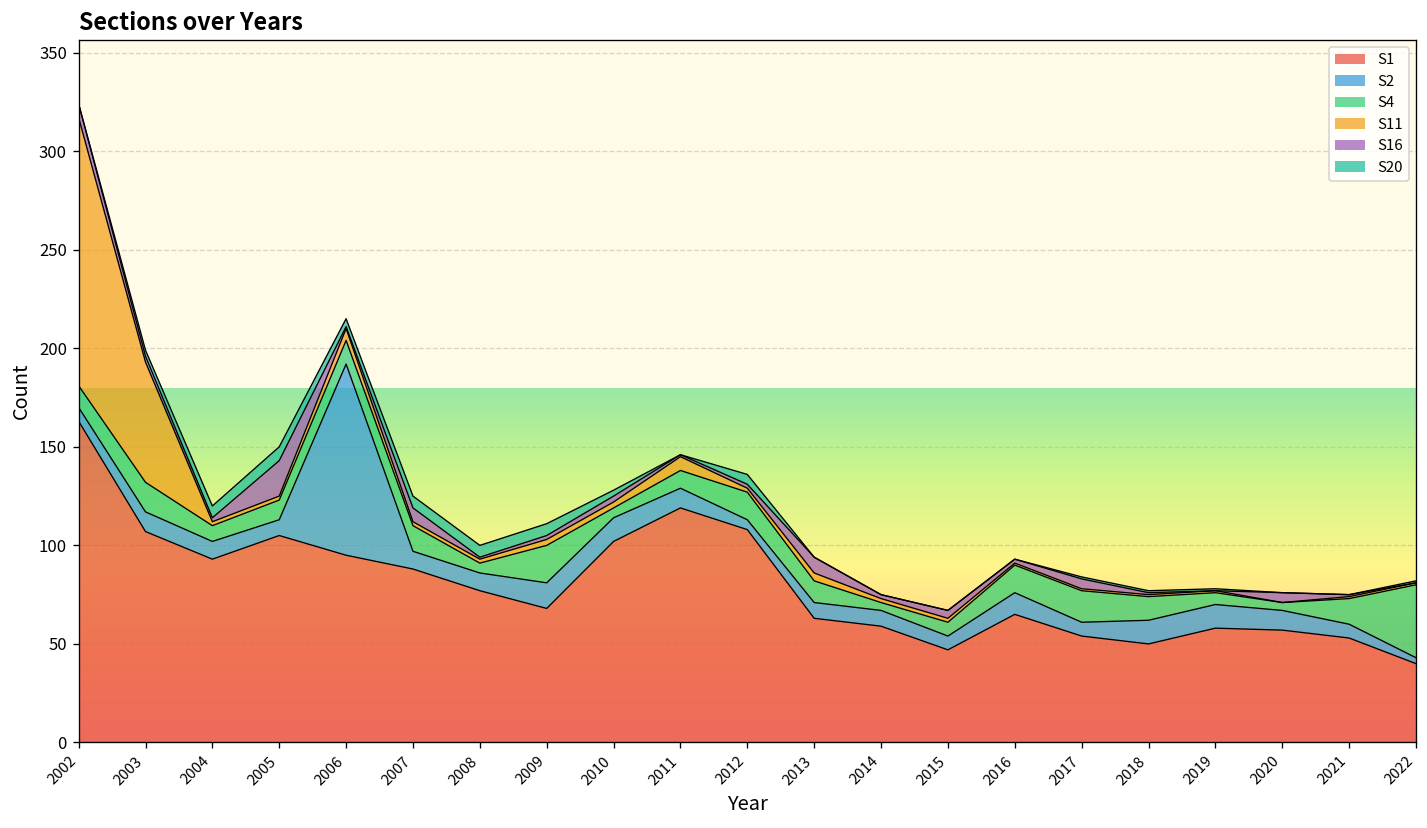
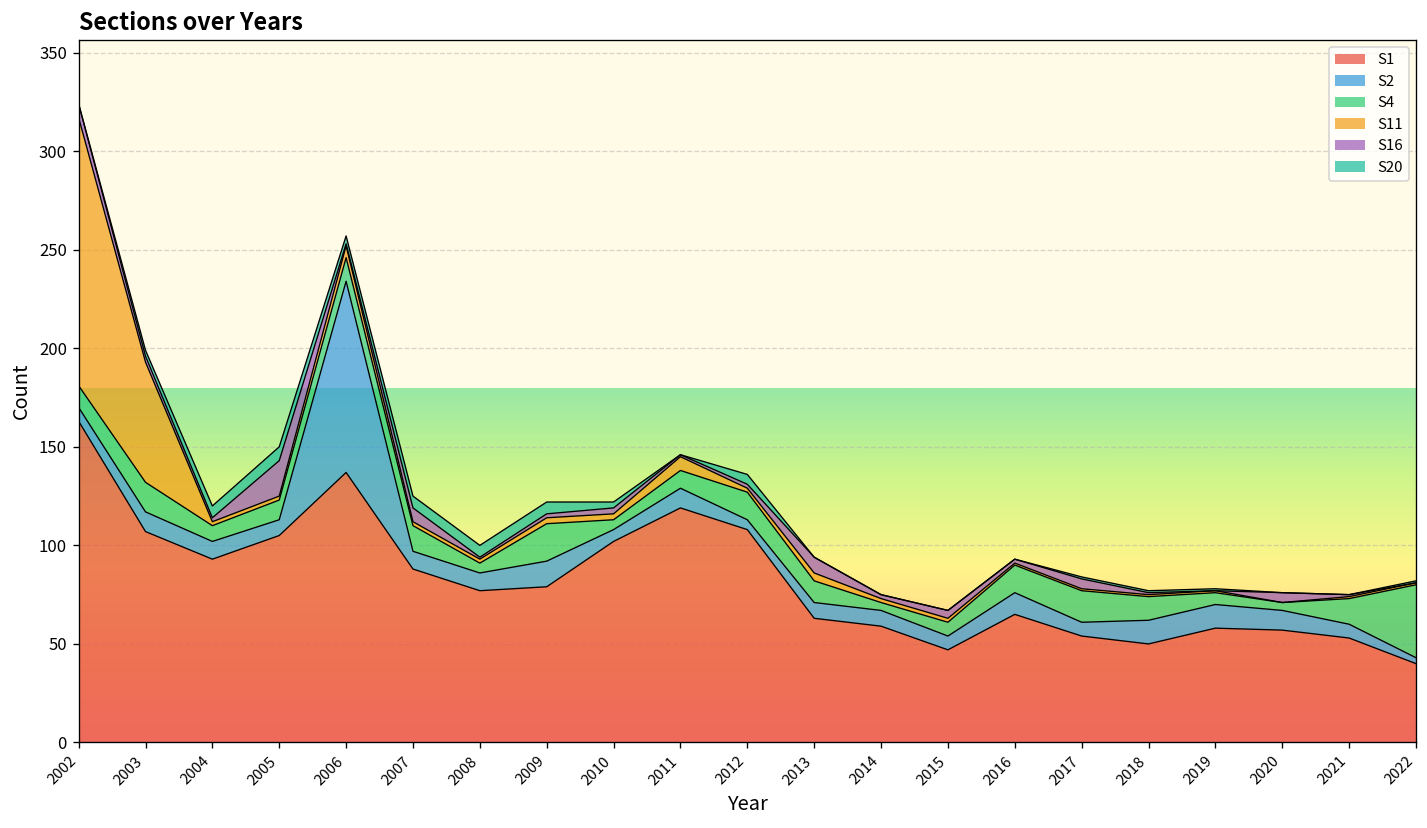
  {
    "S1": {
      "2002": 163,
      "2003": 107,
      "2004": 93,
      "2005": 105,
-     "2006": 95,
+     "2006": 137,
      "2007": 88,
      "2008": 77,
-     "2009": 68,
+     "2009": 79,
      "2010": 102,
      "2011": 119,
      "2012": 108,
      "2013": 63,
      "2014": 59,
      "2015": 47,
      "2016": 65,
      "2017": 54,
      "2018": 50,
      "2019": 58,
      "2020": 57,
      "2021": 53,
      "2022": 40
    },
    "S2": {
      "2002": 7,
      "2003": 10,
      "2004": 9,
      "2005": 8,
      "2006": 97,
      "2007": 9,
      "2008": 9,
      "2009": 13,
-     "2010": 12,
+     "2010": 6,
      "2011": 10,
      "2012": 5,
      "2013": 8,
      "2014": 8,
      "2015": 7,
      "2016": 11,
      "2017": 7,
      "2018": 12,
      "2019": 12,
      "2020": 10,
      "2021": 7,
      "2022": 3
    },
    "S11": {
      "2002": 136,
      "2003": 61,
      "2004": 2,
      "2005": 2,
      "2007": 2,
      "2009": 3,
      "2010": 3,
      "2012": 2,
      "2013": 4,
      "2014": 2,
      "2015": 2
    },
    "S16": {
      "2003": 3,
      "2004": 2,
      "2005": 18,
      "2007": 7,
      "2009": 2,
      "2010": 3,
      "2012": 2
    }
  }
